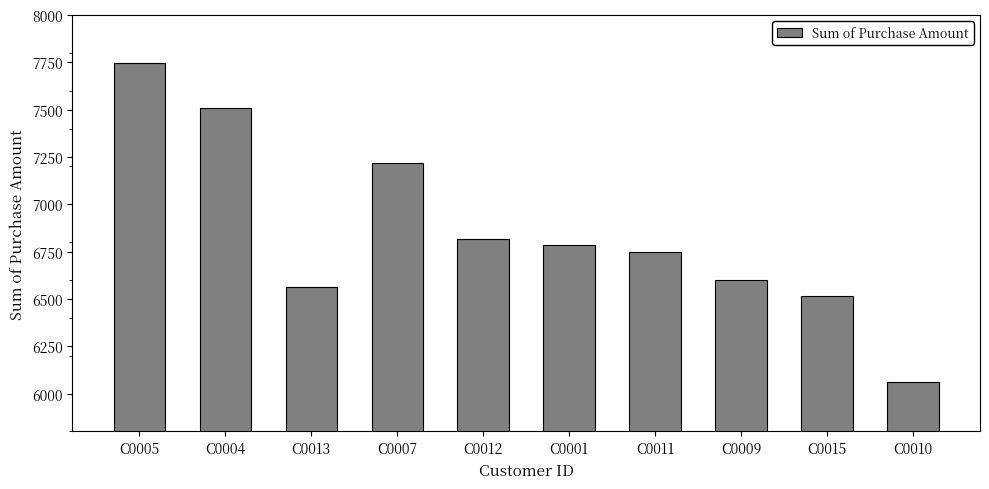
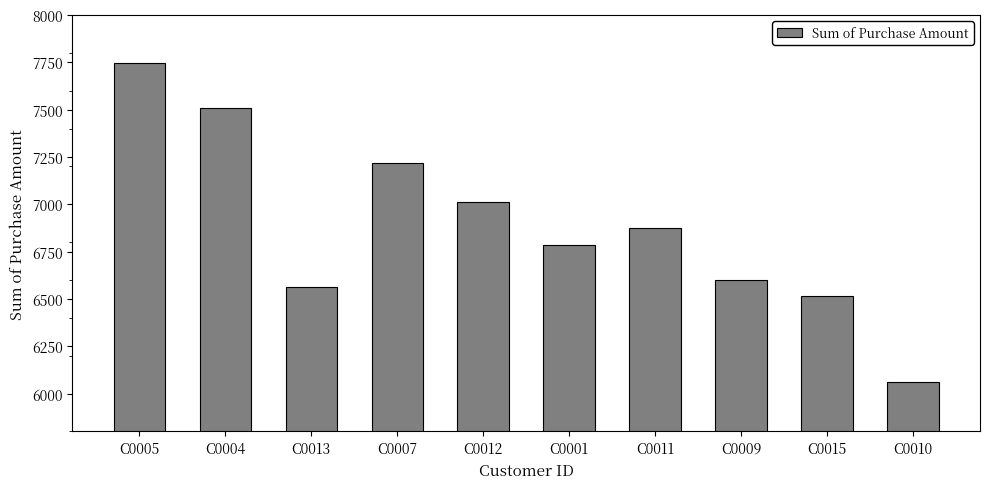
  {
    "C0005": 7750,
    "C0004": 7510,
    "C0013": 6570,
    "C0007": 7220,
-   "C0012": 6820,
+   "C0012": 7010,
    "C0001": 6790,
-   "C0011": 6750,
+   "C0011": 6880,
    "C0009": 6600,
    "C0015": 6520,
    "C0010": 6060
  }
